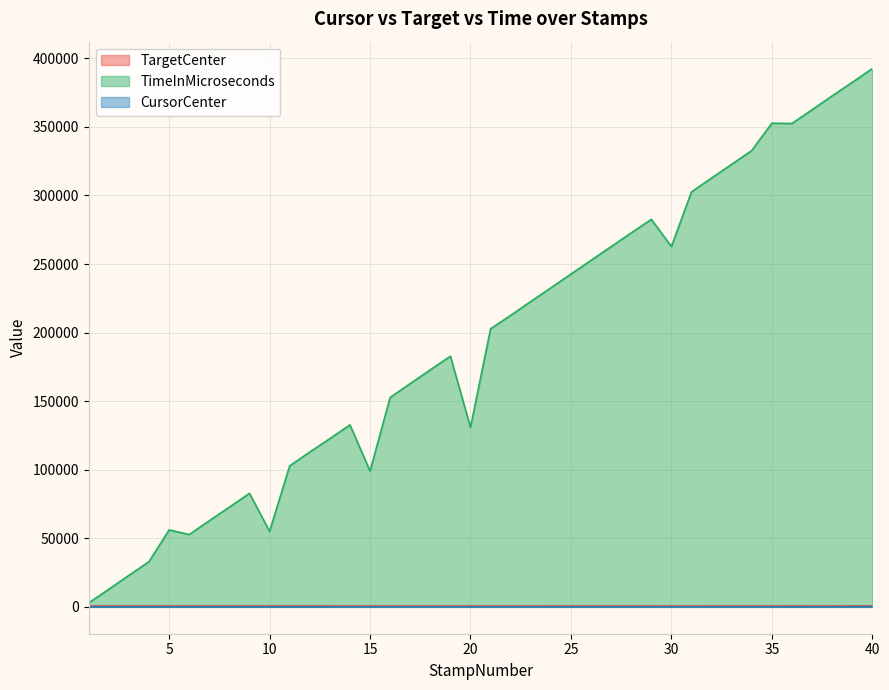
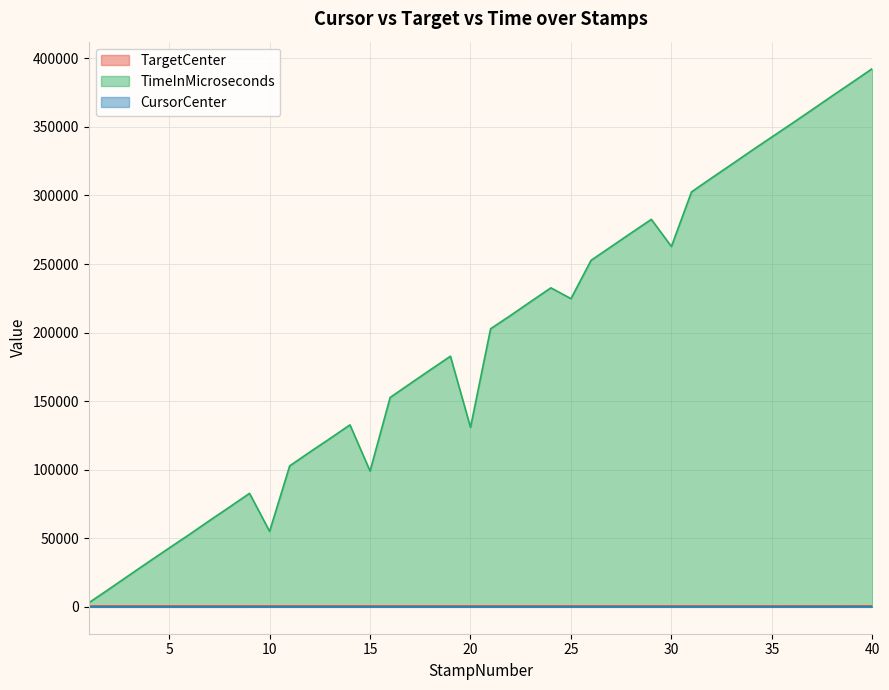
  {
    "TimeInMicroseconds": {
-     "5": 56000,
+     "5": 43000,
      "10": 55000,
      "15": 99000,
      "20": 131000,
-     "25": 243000,
+     "25": 225000,
      "30": 263000,
-     "35": 353000,
+     "35": 343000,
      "40": 393000
    }
  }
